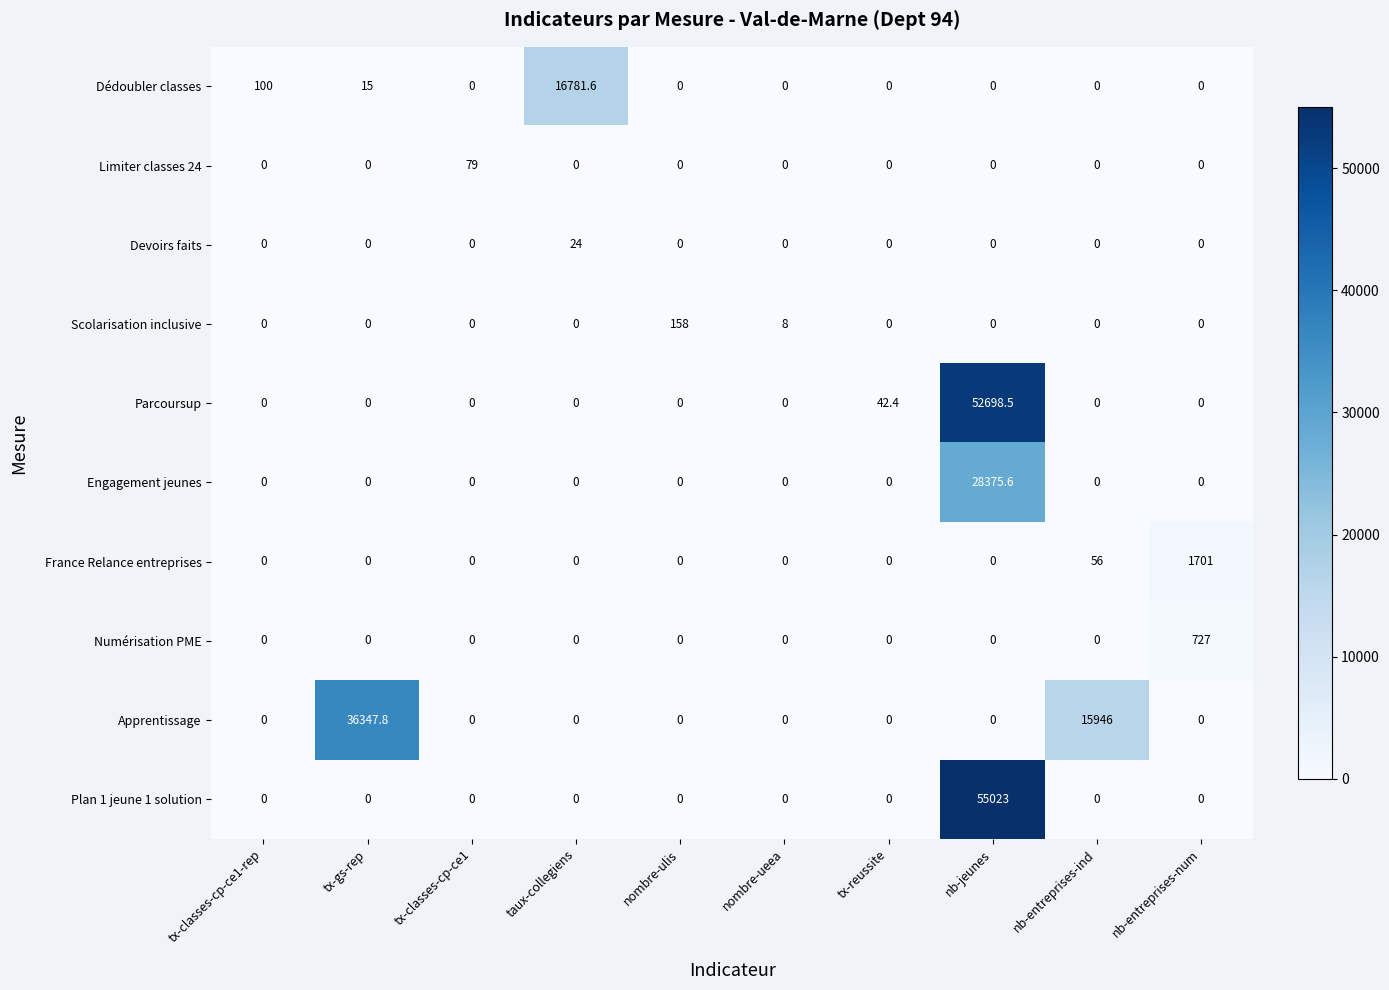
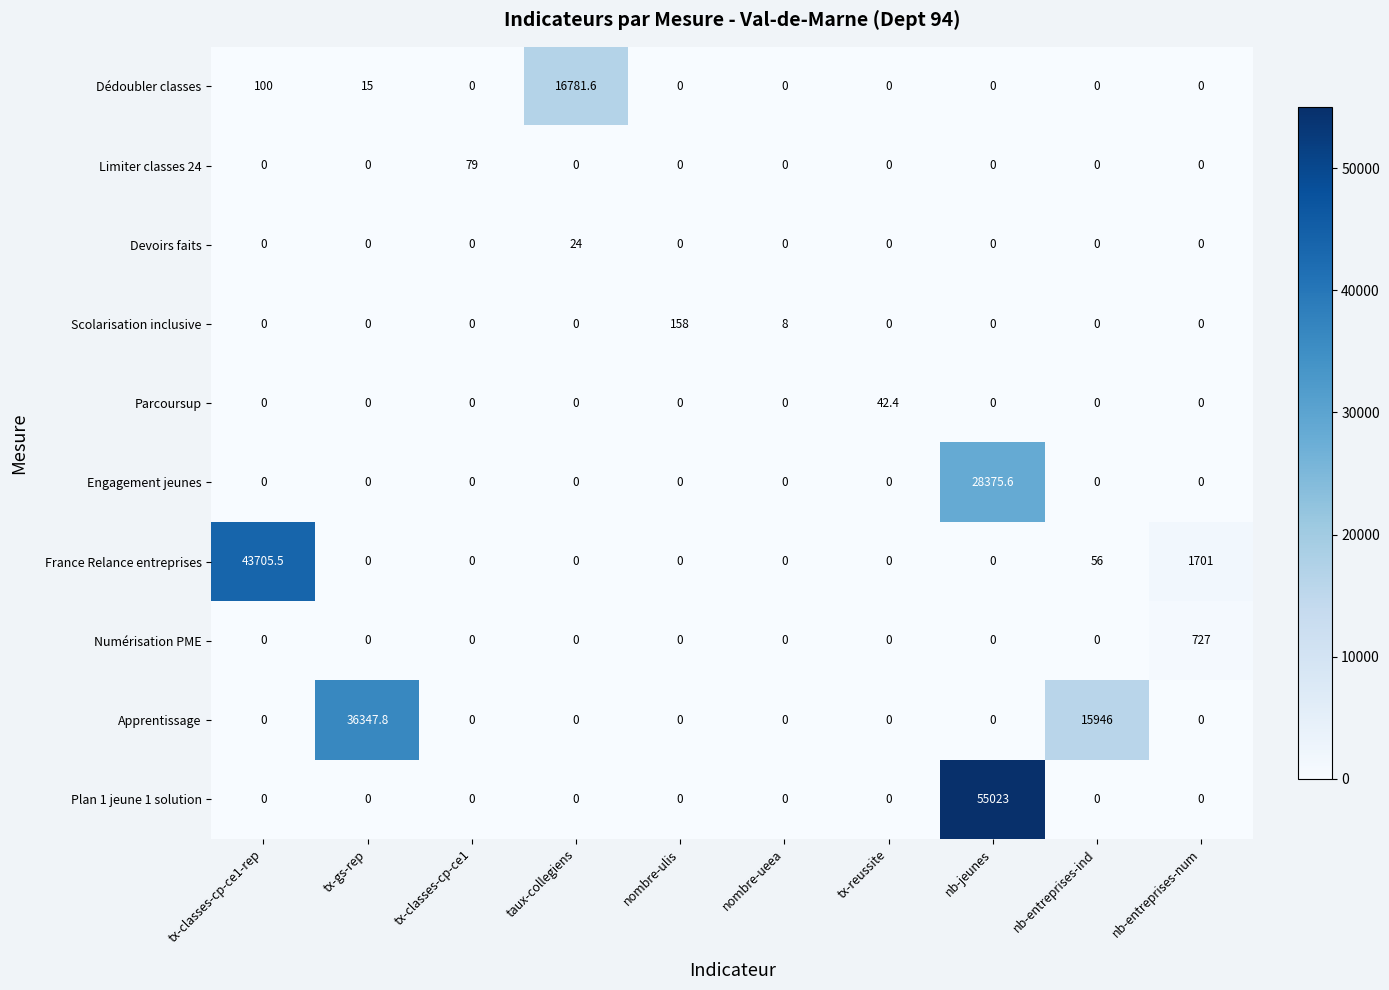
  {
    "Dédoubler classes": {
      "tx-classes-cp-ce1-rep": 100,
      "tx-gs-rep": 15,
      "tx-classes-cp-ce1": 0,
      "taux-collegiens": 16781.6,
      "nombre-ulis": 0,
      "nombre-ueea": 0,
      "tx-reussite": 0,
      "nb-jeunes": 0,
      "nb-entreprises-ind": 0,
      "nb-entreprises-num": 0
    },
    "Limiter classes 24": {
      "tx-classes-cp-ce1-rep": 0,
      "tx-gs-rep": 0,
      "tx-classes-cp-ce1": 79,
      "taux-collegiens": 0,
      "nombre-ulis": 0,
      "nombre-ueea": 0,
      "tx-reussite": 0,
      "nb-jeunes": 0,
      "nb-entreprises-ind": 0,
      "nb-entreprises-num": 0
    },
    "Devoirs faits": {
      "tx-classes-cp-ce1-rep": 0,
      "tx-gs-rep": 0,
      "tx-classes-cp-ce1": 0,
      "taux-collegiens": 24,
      "nombre-ulis": 0,
      "nombre-ueea": 0,
      "tx-reussite": 0,
      "nb-jeunes": 0,
      "nb-entreprises-ind": 0,
      "nb-entreprises-num": 0
    },
    "Scolarisation inclusive": {
      "tx-classes-cp-ce1-rep": 0,
      "tx-gs-rep": 0,
      "tx-classes-cp-ce1": 0,
      "taux-collegiens": 0,
      "nombre-ulis": 158,
      "nombre-ueea": 8,
      "tx-reussite": 0,
      "nb-jeunes": 0,
      "nb-entreprises-ind": 0,
      "nb-entreprises-num": 0
    },
    "Parcoursup": {
      "tx-classes-cp-ce1-rep": 0,
      "tx-gs-rep": 0,
      "tx-classes-cp-ce1": 0,
      "taux-collegiens": 0,
      "nombre-ulis": 0,
      "nombre-ueea": 0,
      "tx-reussite": 42.4,
-     "nb-jeunes": 52698.5,
+     "nb-jeunes": 0,
      "nb-entreprises-ind": 0,
      "nb-entreprises-num": 0
    },
    "Engagement jeunes": {
      "tx-classes-cp-ce1-rep": 0,
      "tx-gs-rep": 0,
      "tx-classes-cp-ce1": 0,
      "taux-collegiens": 0,
      "nombre-ulis": 0,
      "nombre-ueea": 0,
      "tx-reussite": 0,
      "nb-jeunes": 28375.6,
      "nb-entreprises-ind": 0,
      "nb-entreprises-num": 0
    },
    "France Relance entreprises": {
-     "tx-classes-cp-ce1-rep": 0,
+     "tx-classes-cp-ce1-rep": 43705.5,
      "tx-gs-rep": 0,
      "tx-classes-cp-ce1": 0,
      "taux-collegiens": 0,
      "nombre-ulis": 0,
      "nombre-ueea": 0,
      "tx-reussite": 0,
      "nb-jeunes": 0,
      "nb-entreprises-ind": 56,
      "nb-entreprises-num": 1701
    },
    "Numérisation PME": {
      "tx-classes-cp-ce1-rep": 0,
      "tx-gs-rep": 0,
      "tx-classes-cp-ce1": 0,
      "taux-collegiens": 0,
      "nombre-ulis": 0,
      "nombre-ueea": 0,
      "tx-reussite": 0,
      "nb-jeunes": 0,
      "nb-entreprises-ind": 0,
      "nb-entreprises-num": 727
    },
    "Apprentissage": {
      "tx-classes-cp-ce1-rep": 0,
      "tx-gs-rep": 36347.8,
      "tx-classes-cp-ce1": 0,
      "taux-collegiens": 0,
      "nombre-ulis": 0,
      "nombre-ueea": 0,
      "tx-reussite": 0,
      "nb-jeunes": 0,
      "nb-entreprises-ind": 15946,
      "nb-entreprises-num": 0
    },
    "Plan 1 jeune 1 solution": {
      "tx-classes-cp-ce1-rep": 0,
      "tx-gs-rep": 0,
      "tx-classes-cp-ce1": 0,
      "taux-collegiens": 0,
      "nombre-ulis": 0,
      "nombre-ueea": 0,
      "tx-reussite": 0,
      "nb-jeunes": 55023,
      "nb-entreprises-ind": 0,
      "nb-entreprises-num": 0
    }
  }
